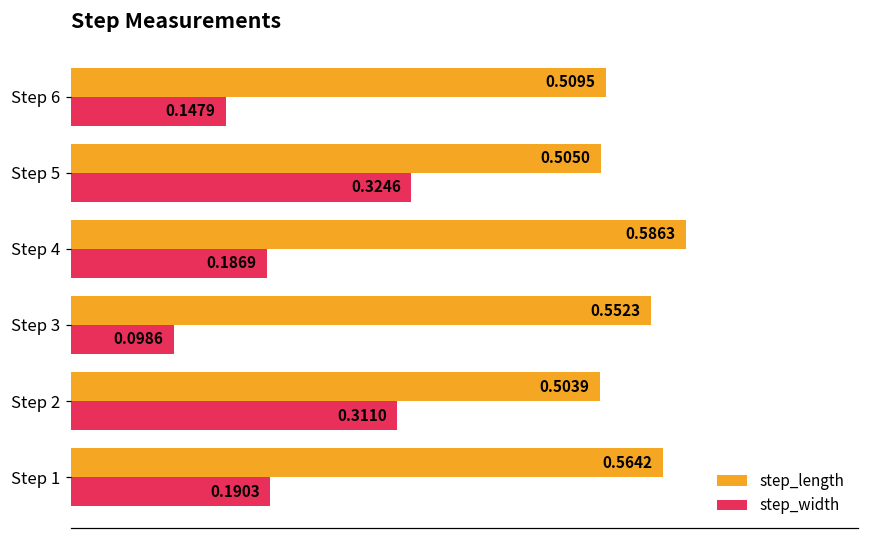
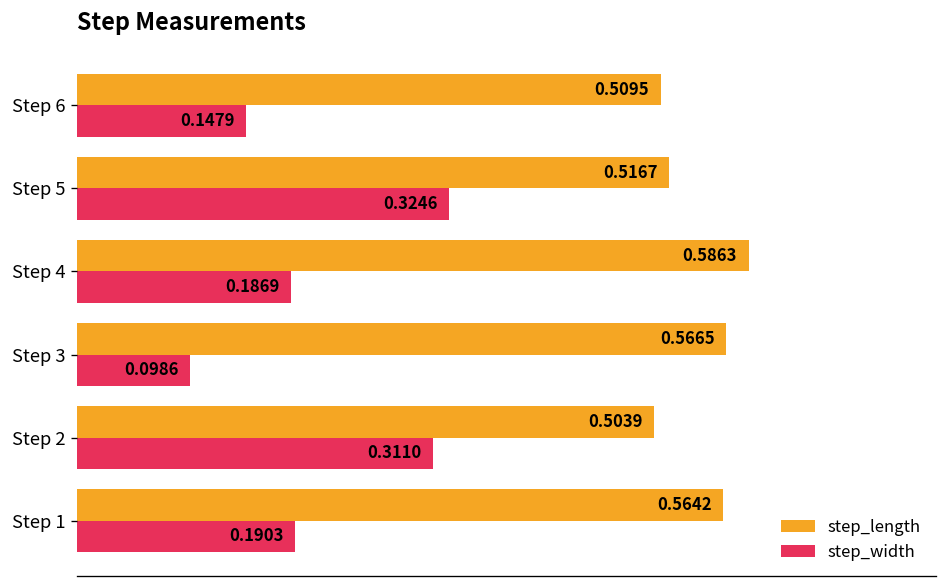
  {
    "step_length": {
      "Step 6": 0.5095,
-     "Step 5": 0.5050,
+     "Step 5": 0.5167,
      "Step 4": 0.5863,
-     "Step 3": 0.5523,
+     "Step 3": 0.5665,
      "Step 2": 0.5039,
      "Step 1": 0.5642
    },
    "step_width": {
      "Step 6": 0.1479,
      "Step 5": 0.3246,
      "Step 4": 0.1869,
      "Step 3": 0.0986,
      "Step 2": 0.3110,
      "Step 1": 0.1903
    }
  }
